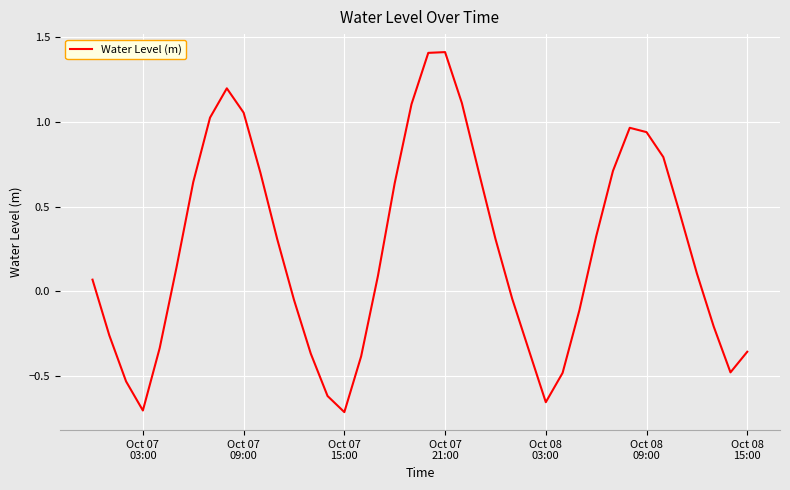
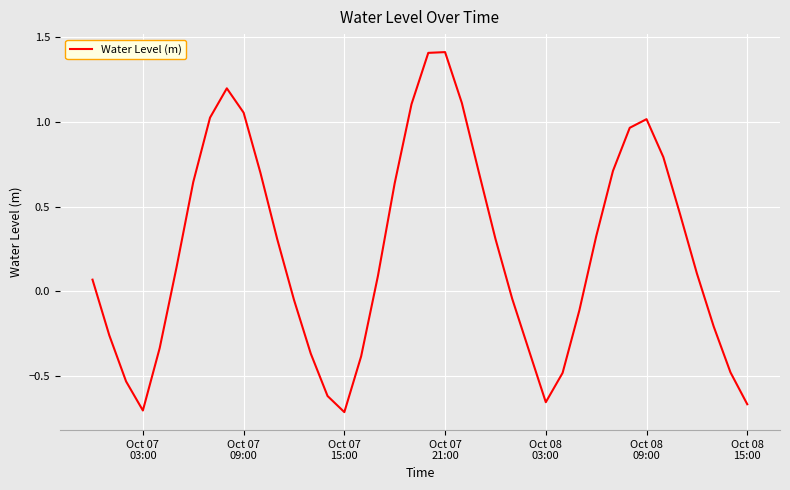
  {
    "Oct 07 03:00": -0.71,
    "Oct 07 09:00": 1.06,
    "Oct 07 15:00": -0.71,
    "Oct 07 21:00": 1.41,
    "Oct 08 03:00": -0.66,
-   "Oct 08 09:00": 0.94,
-   "Oct 08 15:00": -0.36
+   "Oct 08 09:00": 1.02,
+   "Oct 08 15:00": -0.67
  }
